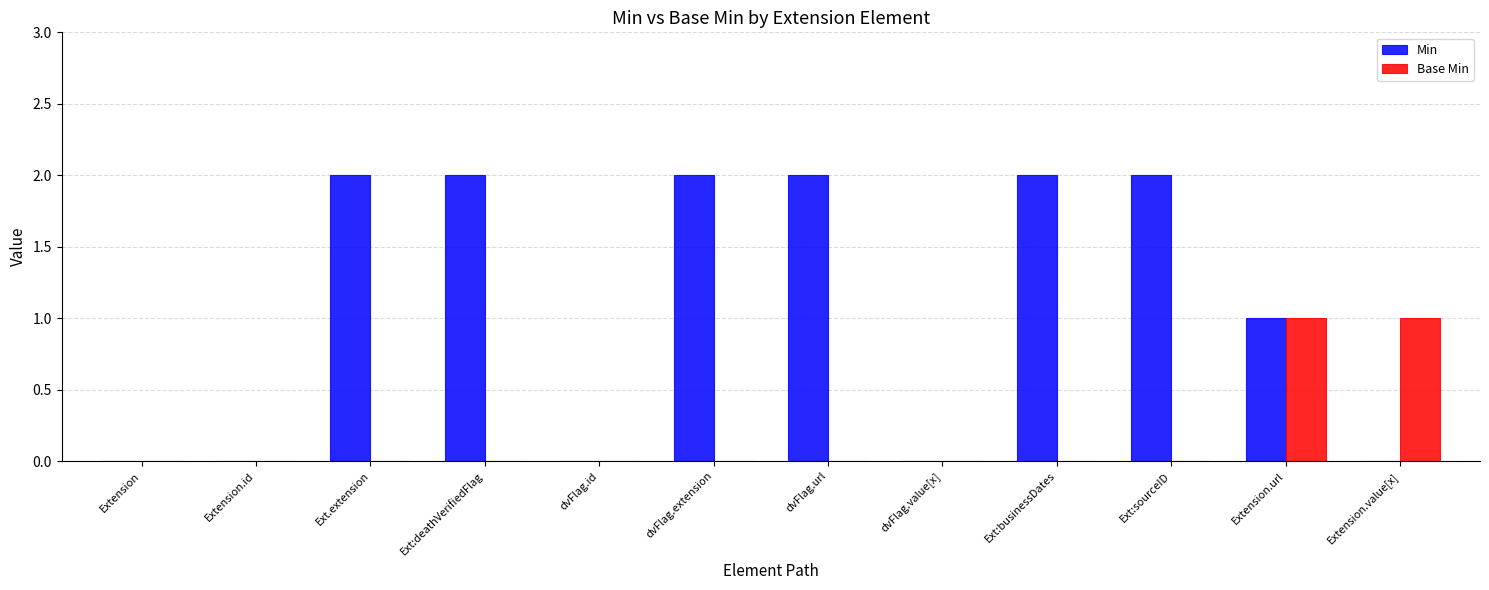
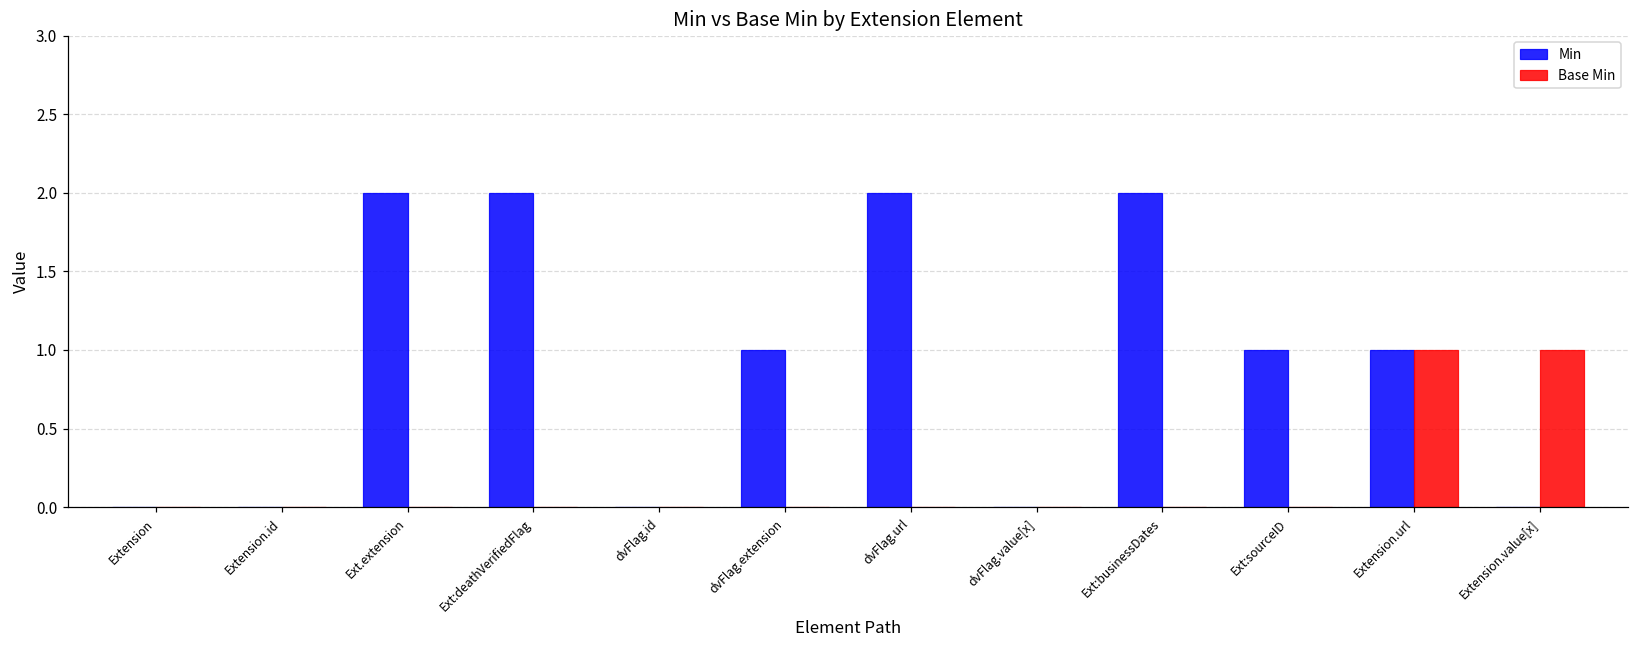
  {
    "Min": {
      "Extension": 0,
      "Extension.id": 0,
      "Ext.extension": 2,
      "Ext:deathVerifiedFlag": 2,
      "dvFlag.id": 0,
-     "dvFlag.extension": 2,
+     "dvFlag.extension": 1,
      "dvFlag.url": 2,
      "dvFlag.value[x]": 0,
      "Ext:businessDates": 2,
-     "Ext:sourceID": 2,
+     "Ext:sourceID": 1,
      "Extension.url": 1,
      "Extension.value[x]": 0
    },
    "Base Min": {
      "Extension": 0,
      "Extension.id": 0,
      "Ext.extension": 0,
      "Ext:deathVerifiedFlag": 0,
      "dvFlag.id": 0,
      "dvFlag.extension": 0,
      "dvFlag.url": 0,
      "dvFlag.value[x]": 0,
      "Ext:businessDates": 0,
      "Ext:sourceID": 0,
      "Extension.url": 1,
      "Extension.value[x]": 1
    }
  }
